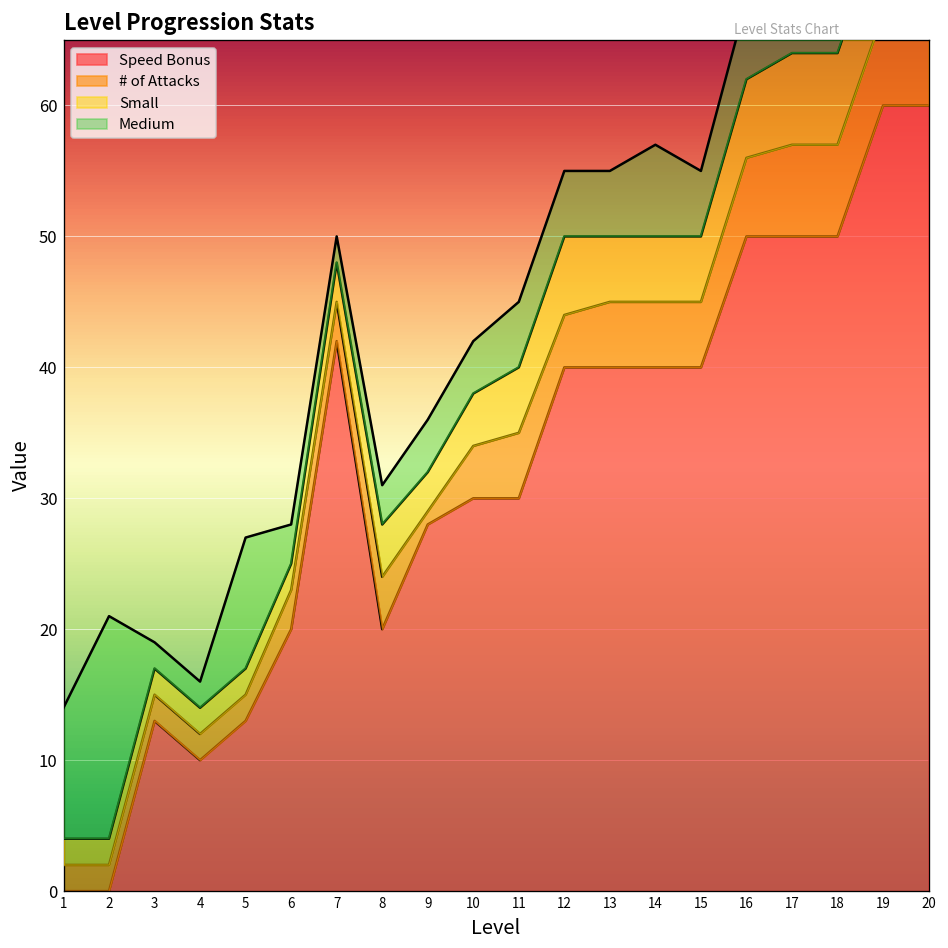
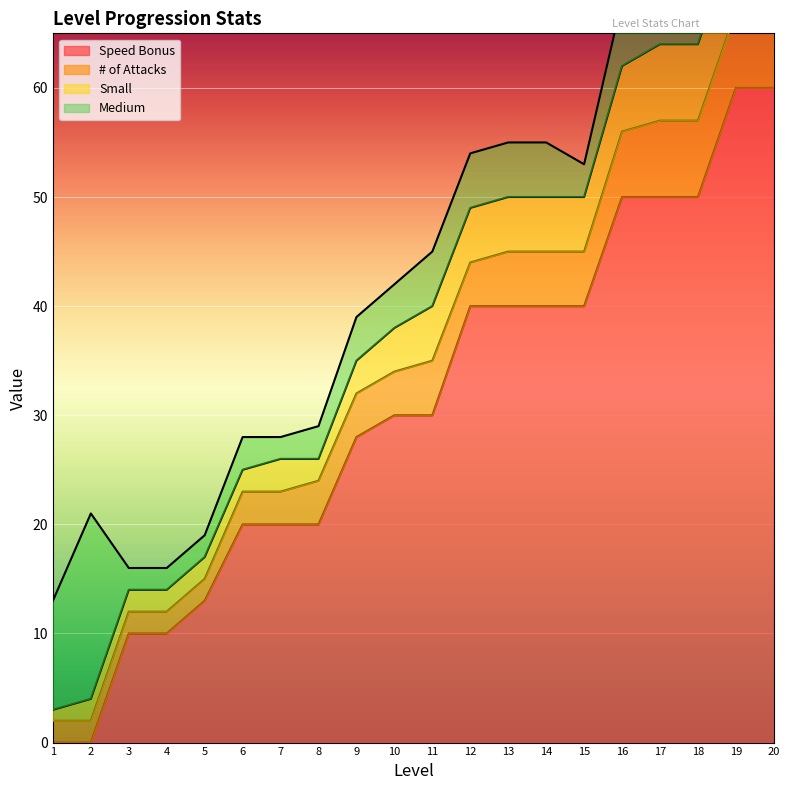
  {
    "Speed Bonus": {
      "1": 0,
      "2": 0,
-     "3": 13,
+     "3": 10,
      "4": 10,
      "5": 13,
      "6": 20,
-     "7": 42,
+     "7": 20,
      "8": 20,
      "9": 28,
      "10": 30,
      "11": 30,
      "12": 40,
      "13": 40,
      "14": 40,
      "15": 40,
      "16": 50,
      "17": 50,
      "18": 50,
      "19": 60,
      "20": 60
    },
    "# of Attacks": {
      "1": 2,
      "2": 2,
      "3": 2,
      "4": 2,
      "5": 2,
      "6": 3,
      "7": 3,
      "8": 4,
-     "9": 1,
+     "9": 4,
      "10": 4,
      "11": 5,
      "12": 4,
      "13": 5,
      "14": 5,
      "15": 5,
      "16": 6,
      "17": 7,
      "18": 7
    },
    "Small": {
-     "1": 2,
+     "1": 1,
      "2": 2,
      "3": 2,
      "4": 2,
      "5": 2,
      "6": 2,
      "7": 3,
-     "8": 4,
+     "8": 2,
      "9": 3,
      "10": 4,
      "11": 5,
-     "12": 6,
+     "12": 5,
      "13": 5,
      "14": 5,
      "15": 5,
      "16": 6,
      "17": 7,
      "18": 7
    },
    "Medium": {
      "1": 10,
      "2": 17,
      "3": 2,
      "4": 2,
-     "5": 10,
+     "5": 2,
      "6": 3,
      "7": 2,
      "8": 3,
      "9": 4,
      "10": 4,
      "11": 5,
      "12": 5,
      "13": 5,
-     "14": 7,
-     "15": 5
+     "14": 5,
+     "15": 3
    }
  }
